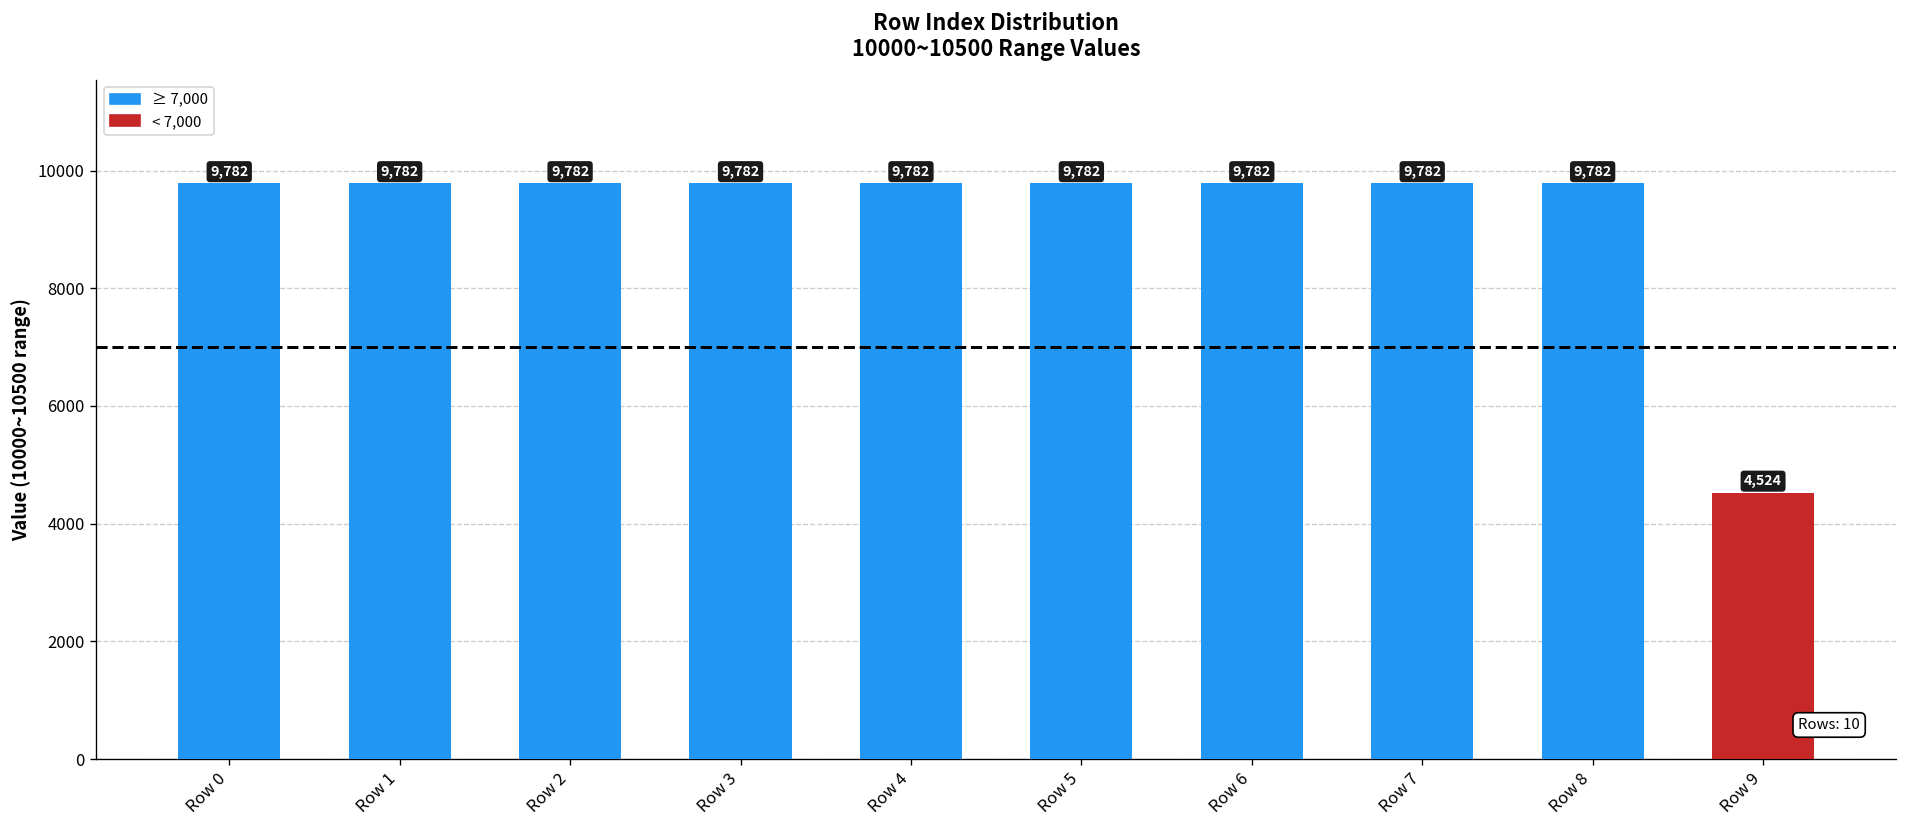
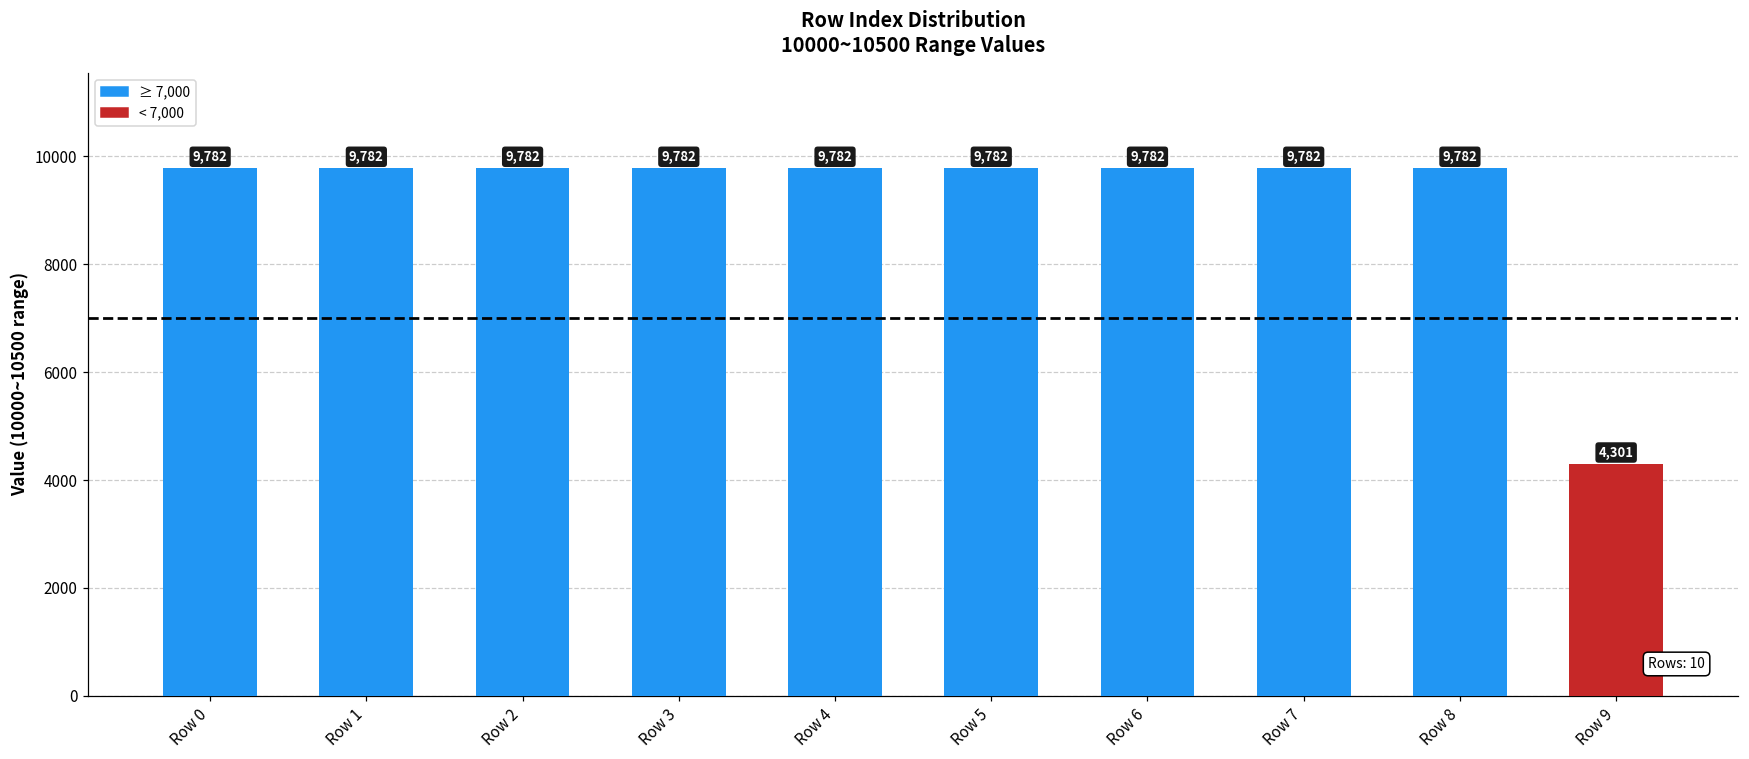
  {
-   "Row 9": "4,524"
+   "Row 9": "4,301"
  }
